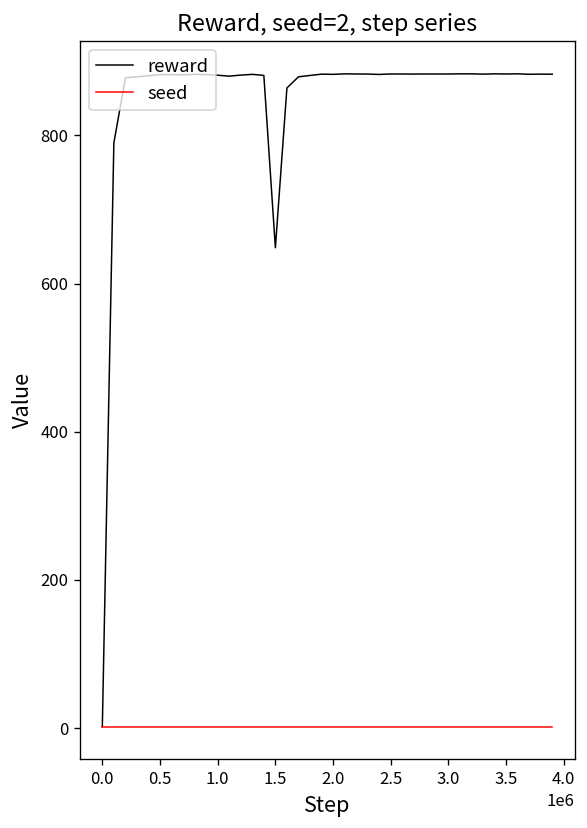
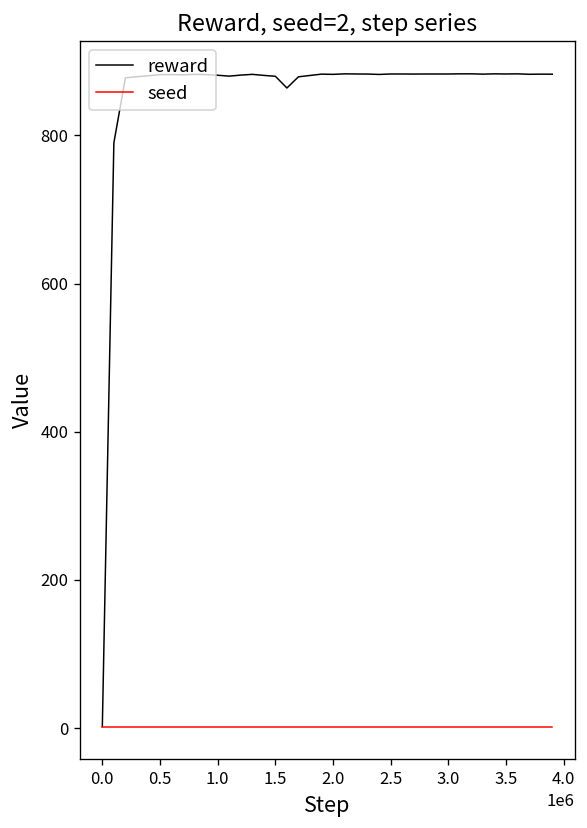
  {
    "reward": {
      "1.0": 880,
-     "1.5": 650,
+     "1.5": 880,
      "2.0": 880,
      "2.5": 880,
      "3.0": 880,
      "3.5": 880
    },
    "seed": {
      "0.5": 0,
      "1.0": 0,
      "1.5": 0,
      "2.0": 0,
      "2.5": 0,
      "3.0": 0,
      "3.5": 0
    }
  }
